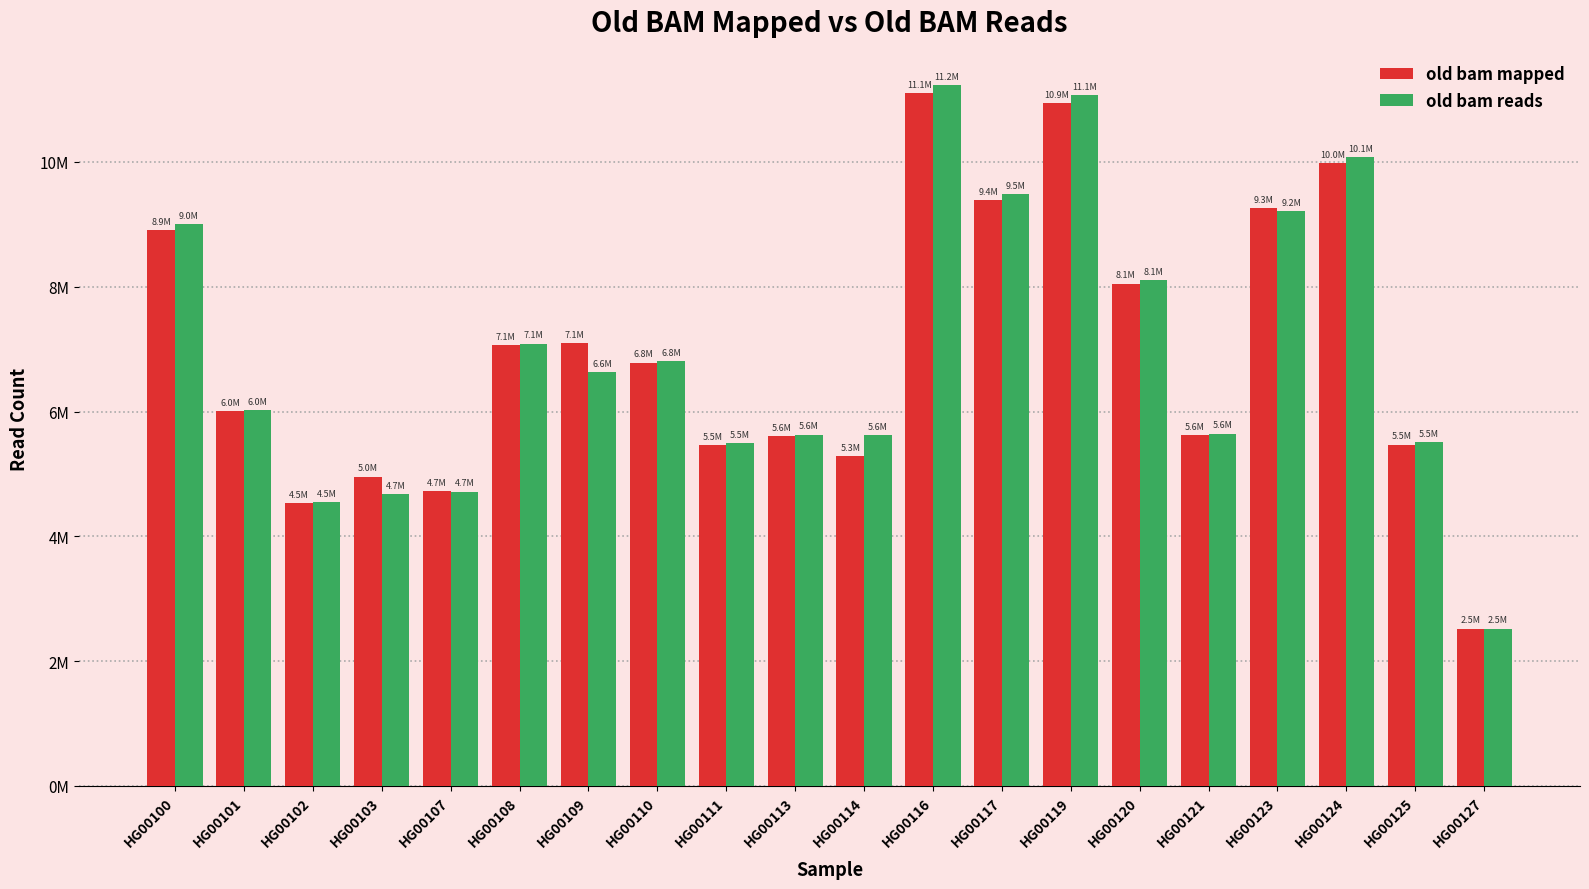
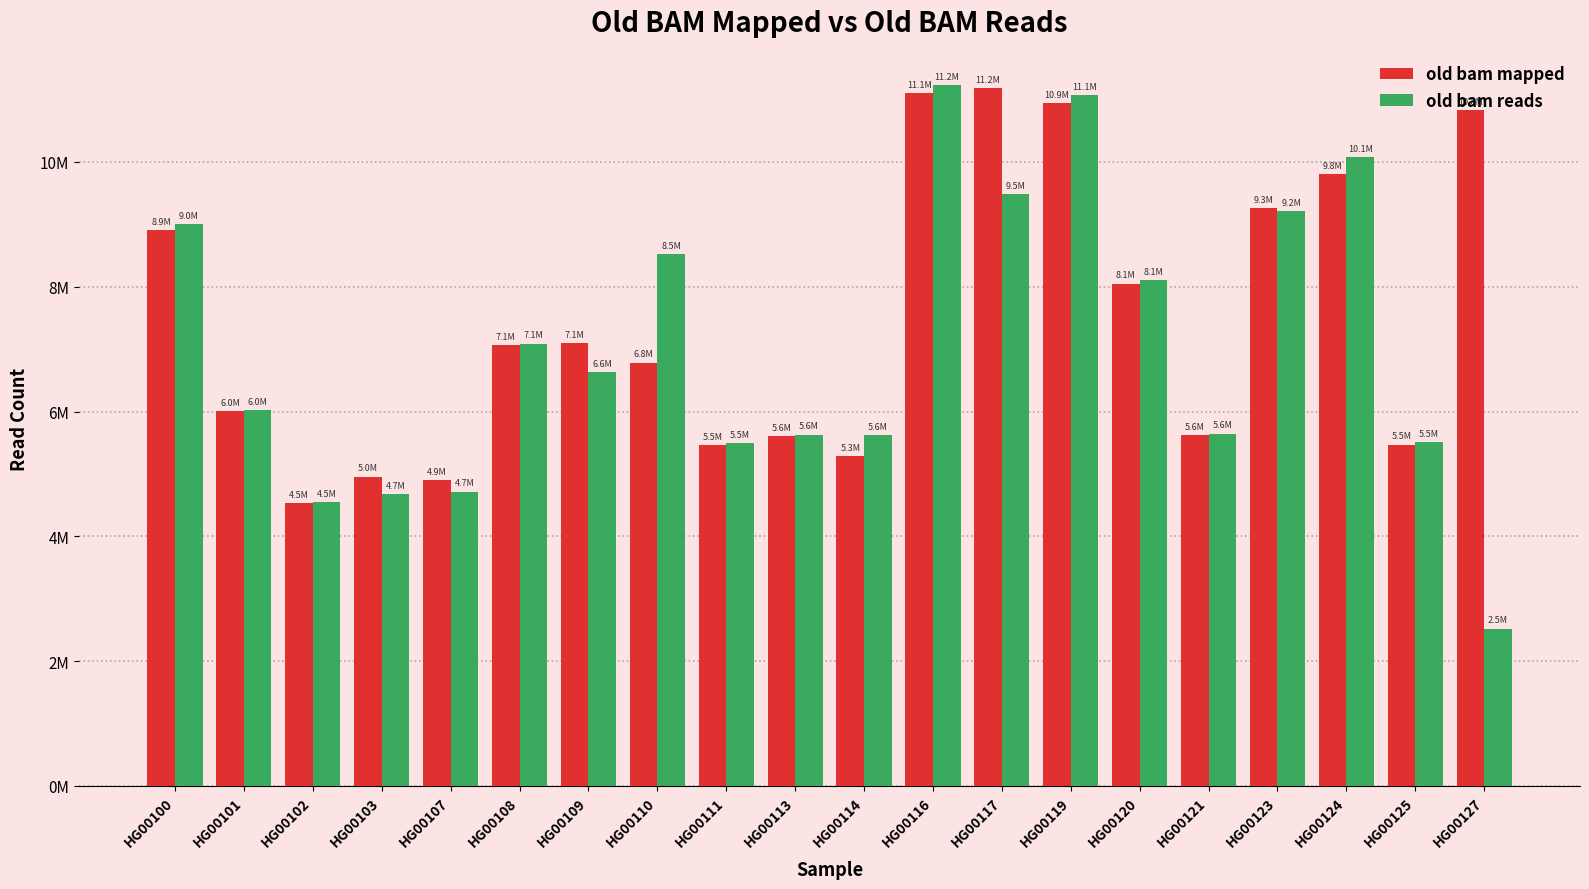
  {
    "old bam mapped": {
      "HG00100": "8.9M",
      "HG00101": "6.0M",
      "HG00102": "4.5M",
      "HG00103": "5.0M",
-     "HG00107": "4.7M",
+     "HG00107": "4.9M",
      "HG00108": "7.1M",
      "HG00109": "7.1M",
      "HG00110": "6.8M",
      "HG00111": "5.5M",
      "HG00113": "5.6M",
      "HG00114": "5.3M",
      "HG00116": "11.1M",
-     "HG00117": "9.4M",
+     "HG00117": "11.2M",
      "HG00119": "10.9M",
      "HG00120": "8.1M",
      "HG00121": "5.6M",
      "HG00123": "9.3M",
-     "HG00124": "10.0M",
+     "HG00124": "9.8M",
      "HG00125": "5.5M",
-     "HG00127": "2.5M"
+     "HG00127": "10.8M"
    },
    "old bam reads": {
      "HG00100": "9.0M",
      "HG00101": "6.0M",
      "HG00102": "4.5M",
      "HG00103": "4.7M",
      "HG00107": "4.7M",
      "HG00108": "7.1M",
      "HG00109": "6.6M",
-     "HG00110": "6.8M",
+     "HG00110": "8.5M",
      "HG00111": "5.5M",
      "HG00113": "5.6M",
      "HG00114": "5.6M",
      "HG00116": "11.2M",
      "HG00117": "9.5M",
      "HG00119": "11.1M",
      "HG00120": "8.1M",
      "HG00121": "5.6M",
      "HG00123": "9.2M",
      "HG00124": "10.1M",
      "HG00125": "5.5M",
      "HG00127": "2.5M"
    }
  }
